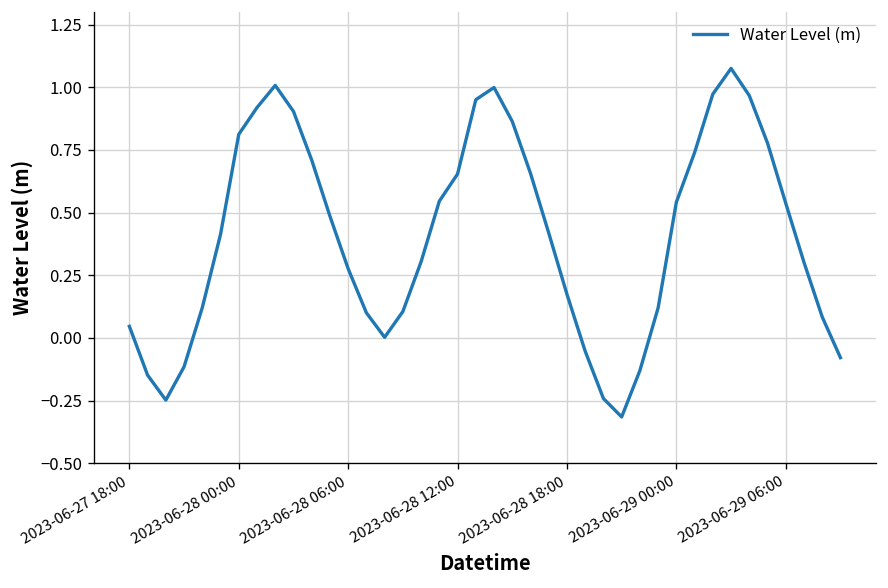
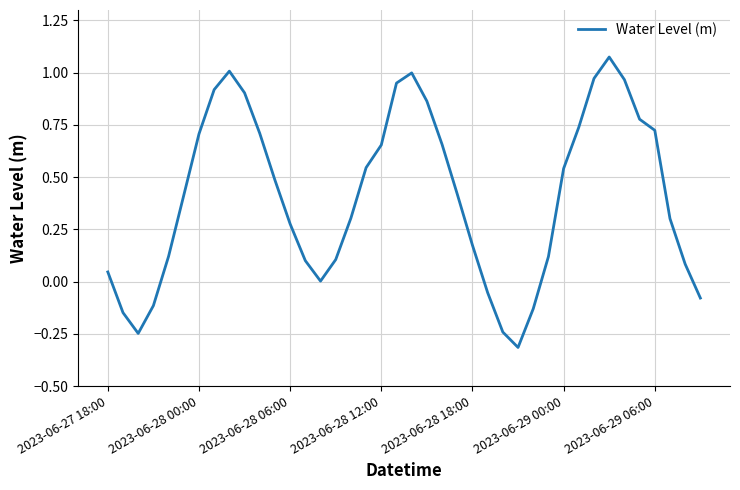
  {
    "2023-06-27 18:00": 0.05,
-   "2023-06-28 00:00": 0.81,
+   "2023-06-28 00:00": 0.71,
    "2023-06-28 06:00": 0.28,
    "2023-06-28 12:00": 0.65,
    "2023-06-28 18:00": 0.17,
    "2023-06-29 00:00": 0.54,
-   "2023-06-29 06:00": 0.54
+   "2023-06-29 06:00": 0.72
  }
